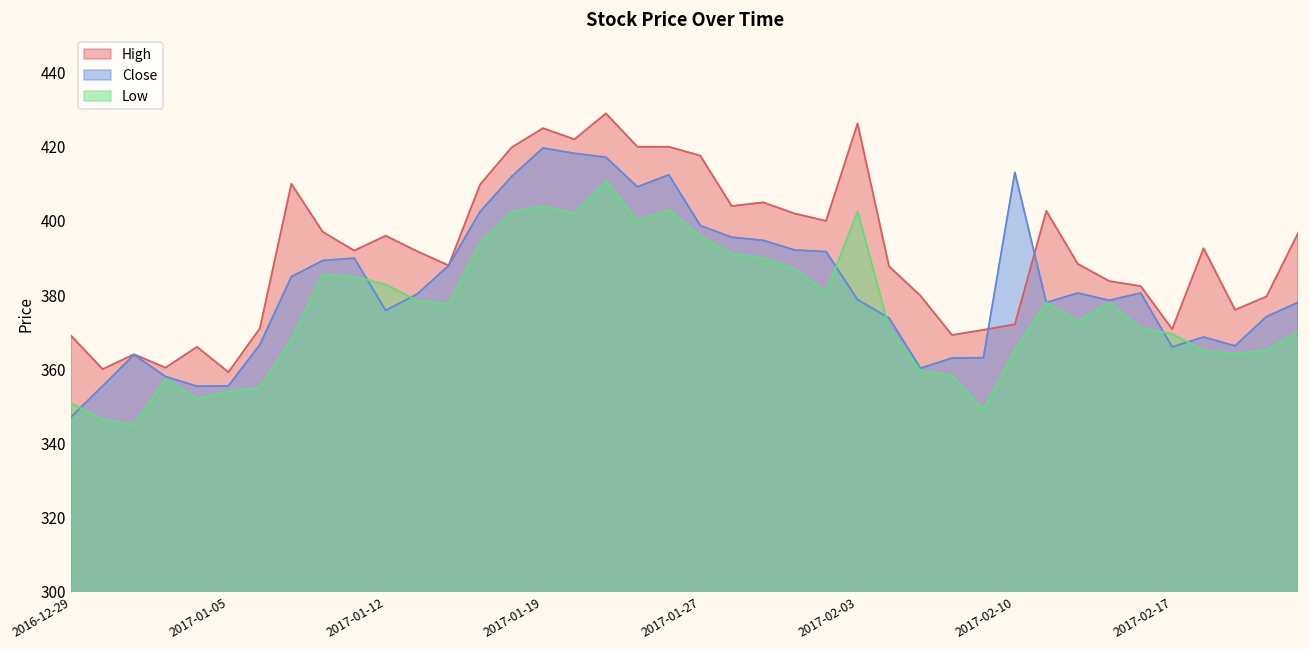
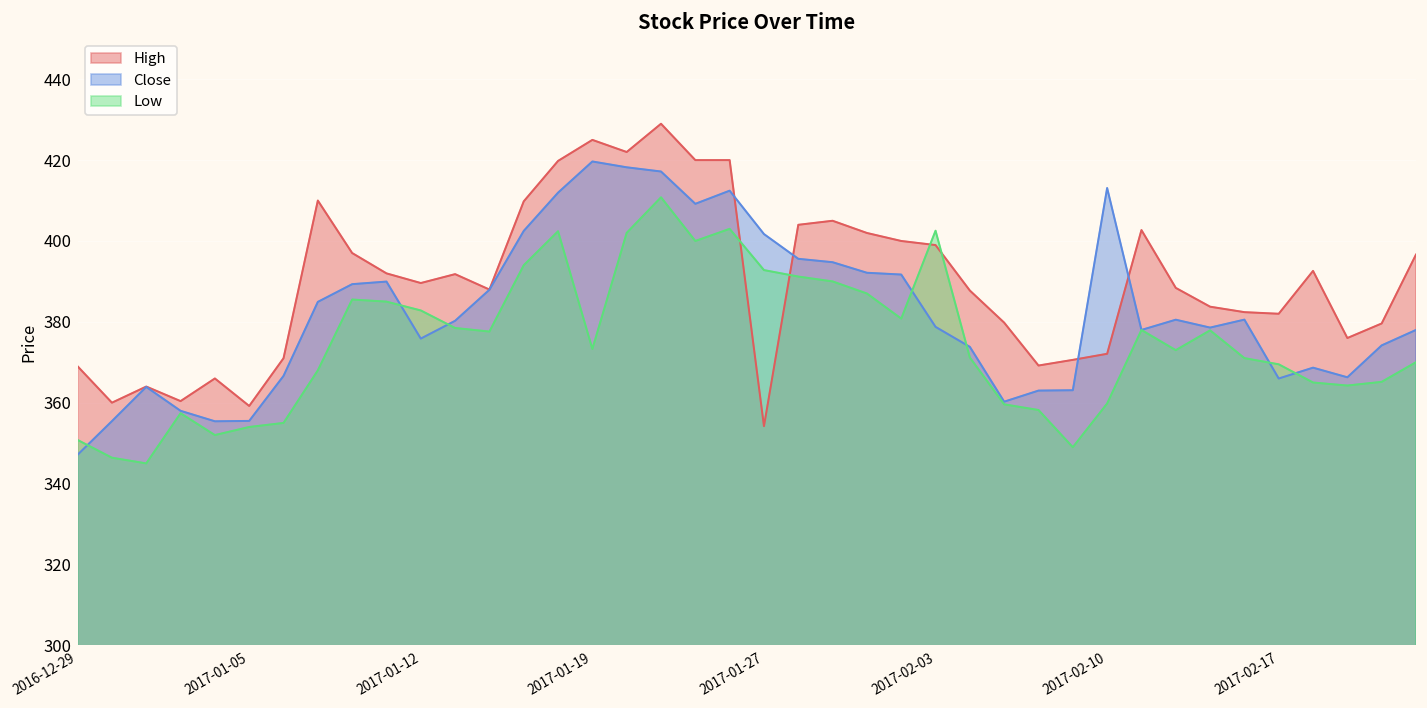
  {
    "High": {
      "2016-12-29": 369,
      "2017-01-05": 359,
-     "2017-01-12": 396,
+     "2017-01-12": 390,
      "2017-01-19": 425,
-     "2017-01-27": 418,
-     "2017-02-03": 426,
+     "2017-01-27": 354,
+     "2017-02-03": 399,
      "2017-02-10": 372,
-     "2017-02-17": 371
+     "2017-02-17": 382
    },
    "Close": {
      "2016-12-29": 347,
      "2017-01-05": 356,
      "2017-01-12": 376,
      "2017-01-19": 420,
-     "2017-01-27": 399,
+     "2017-01-27": 402,
      "2017-02-03": 379,
      "2017-02-10": 413,
      "2017-02-17": 366
    },
    "Low": {
      "2016-12-29": 351,
      "2017-01-05": 354,
      "2017-01-12": 383,
-     "2017-01-19": 404,
-     "2017-01-27": 396,
+     "2017-01-19": 373,
+     "2017-01-27": 393,
      "2017-02-03": 403,
-     "2017-02-10": 365,
+     "2017-02-10": 360,
      "2017-02-17": 370
    }
  }
